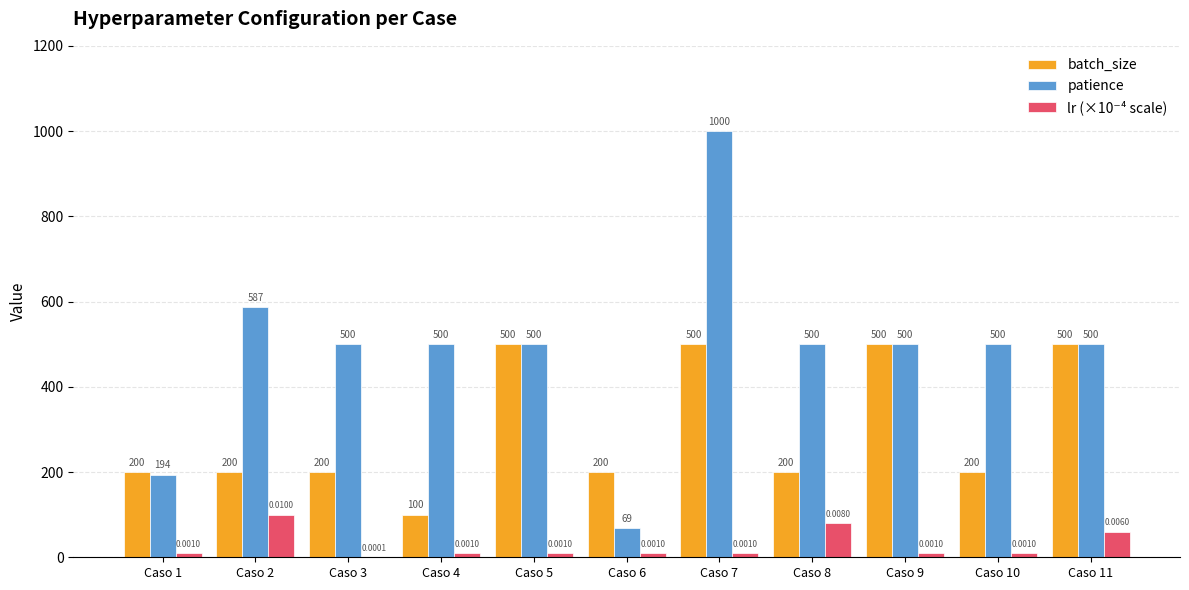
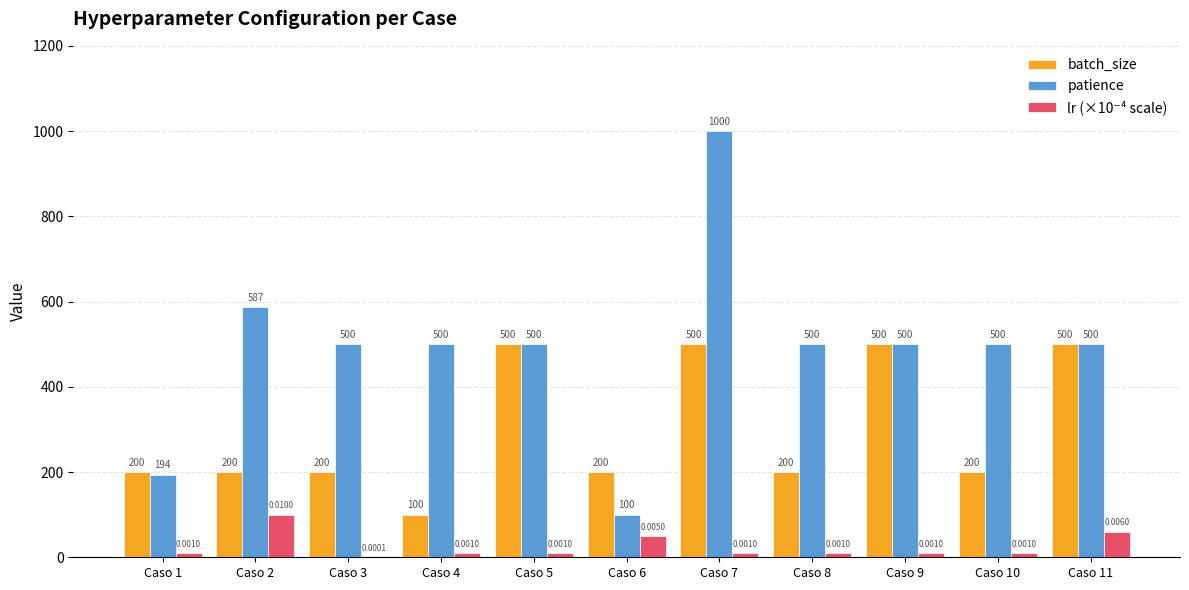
  {
    "batch_size": {
      "Caso 1": 200,
      "Caso 2": 200,
      "Caso 3": 200,
      "Caso 4": 100,
      "Caso 5": 500,
      "Caso 6": 200,
      "Caso 7": 500,
      "Caso 8": 200,
      "Caso 9": 500,
      "Caso 10": 200,
      "Caso 11": 500
    },
    "patience": {
      "Caso 1": 194,
      "Caso 2": 587,
      "Caso 3": 500,
      "Caso 4": 500,
      "Caso 5": 500,
-     "Caso 6": 69,
+     "Caso 6": 100,
      "Caso 7": 1000,
      "Caso 8": 500,
      "Caso 9": 500,
      "Caso 10": 500,
      "Caso 11": 500
    },
    "lr (×10⁻⁴ scale)": {
-     "Caso 6": 0.0010,
-     "Caso 8": 0.0080
+     "Caso 6": 0.0050,
+     "Caso 8": 0.0010
    }
  }
